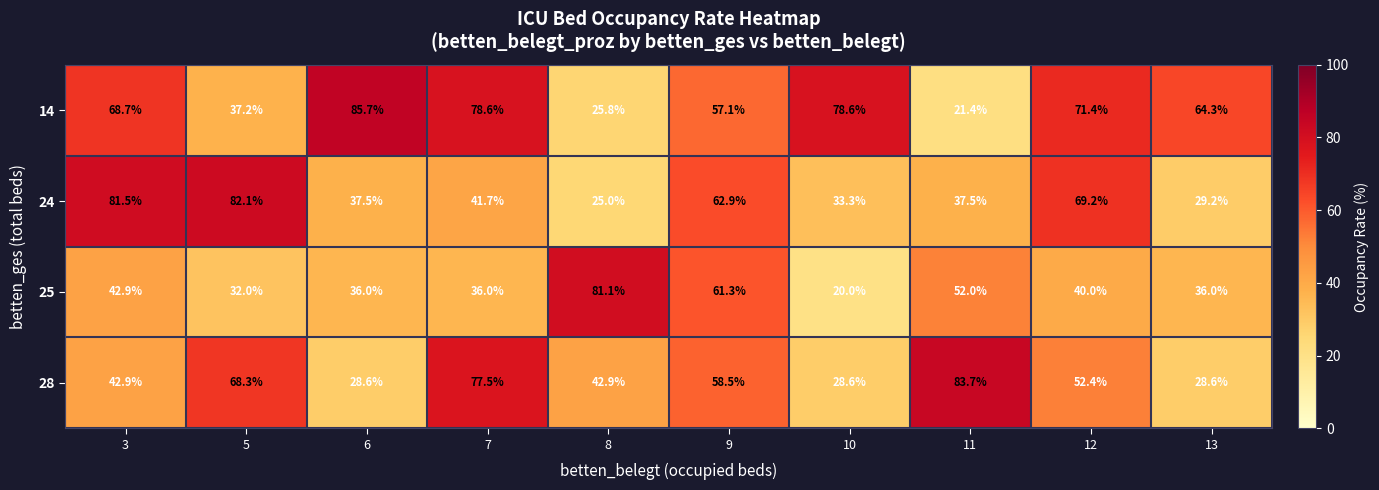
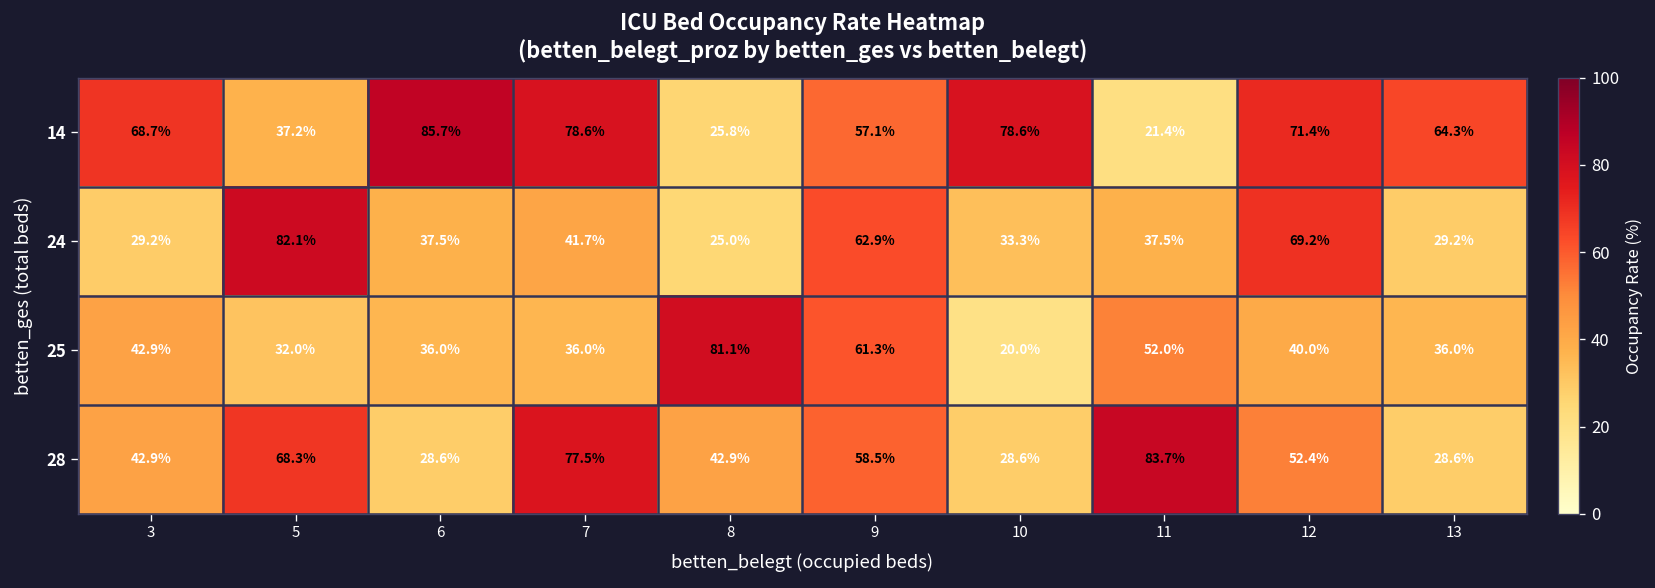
  {
    "14": {
      "3": "68.7%",
      "5": "37.2%",
      "6": "85.7%",
      "7": "78.6%",
      "8": "25.8%",
      "9": "57.1%",
      "10": "78.6%",
      "11": "21.4%",
      "12": "71.4%",
      "13": "64.3%"
    },
    "24": {
-     "3": "81.5%",
+     "3": "29.2%",
      "5": "82.1%",
      "6": "37.5%",
      "7": "41.7%",
      "8": "25.0%",
      "9": "62.9%",
      "10": "33.3%",
      "11": "37.5%",
      "12": "69.2%",
      "13": "29.2%"
    },
    "25": {
      "3": "42.9%",
      "5": "32.0%",
      "6": "36.0%",
      "7": "36.0%",
      "8": "81.1%",
      "9": "61.3%",
      "10": "20.0%",
      "11": "52.0%",
      "12": "40.0%",
      "13": "36.0%"
    },
    "28": {
      "3": "42.9%",
      "5": "68.3%",
      "6": "28.6%",
      "7": "77.5%",
      "8": "42.9%",
      "9": "58.5%",
      "10": "28.6%",
      "11": "83.7%",
      "12": "52.4%",
      "13": "28.6%"
    }
  }
